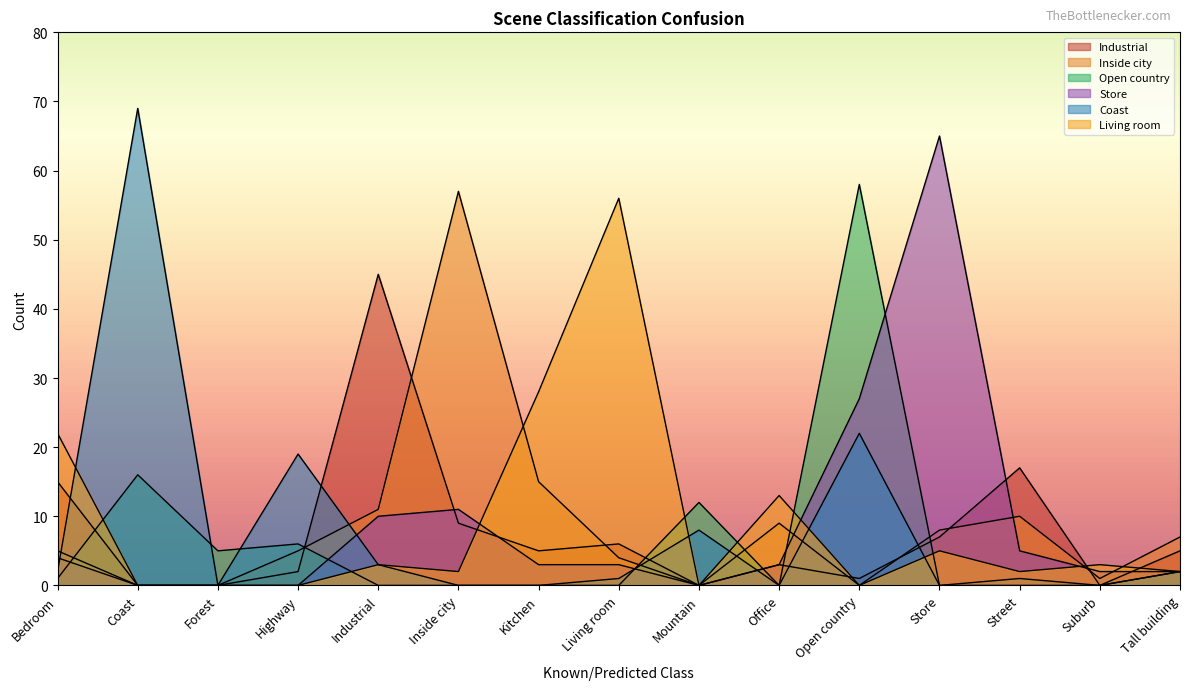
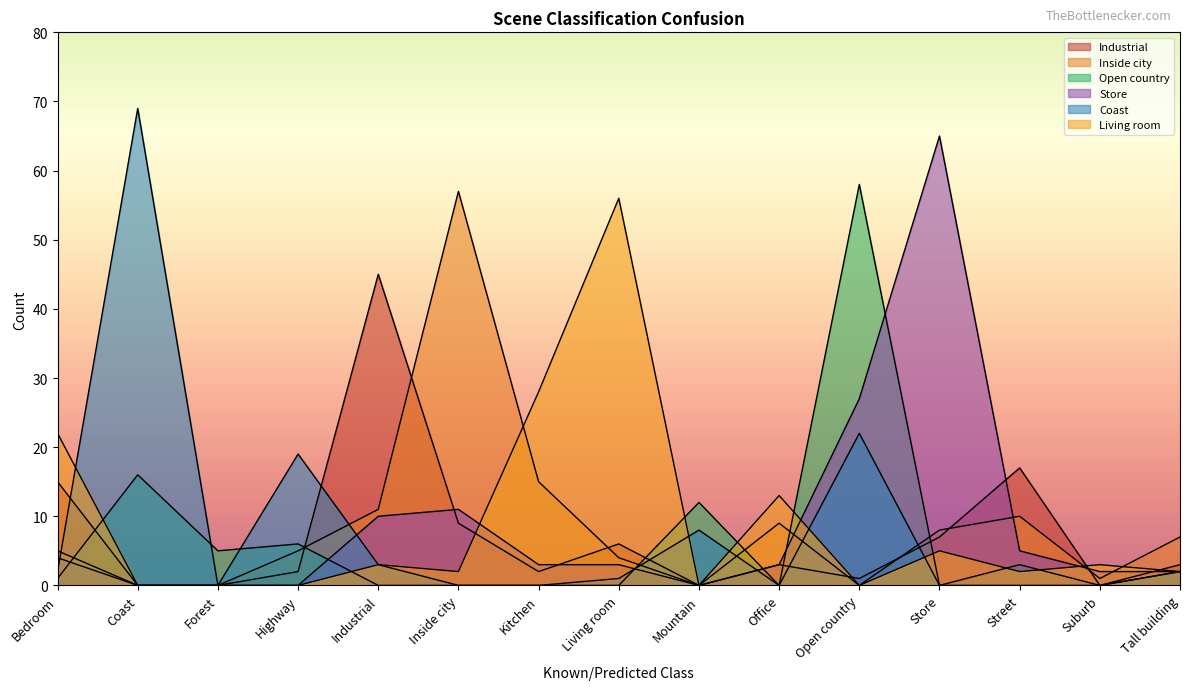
  {
    "Industrial": {
      "Bedroom": 15,
      "Highway": 2,
      "Industrial": 45,
      "Inside city": 9,
-     "Kitchen": 5,
+     "Kitchen": 2,
      "Living room": 6,
      "Open country": 1,
      "Store": 7,
      "Street": 17,
-     "Tall building": 5
+     "Tall building": 3
    },
    "Open country": {
      "Bedroom": 1,
      "Coast": 16,
      "Forest": 5,
      "Highway": 6,
      "Industrial": 0,
      "Living room": 0,
      "Mountain": 12,
      "Open country": 58,
-     "Street": 1
+     "Street": 3
    },
    "Store": {
      "Bedroom": 4,
      "Industrial": 10,
      "Inside city": 11,
      "Kitchen": 3,
      "Living room": 3,
      "Open country": 27,
      "Store": 65,
      "Street": 5,
      "Suburb": 2
    },
    "Coast": {
      "Bedroom": 2,
      "Coast": 69,
      "Highway": 19,
      "Living room": 1,
      "Mountain": 8,
      "Open country": 22,
      "Street": 0
    }
  }
